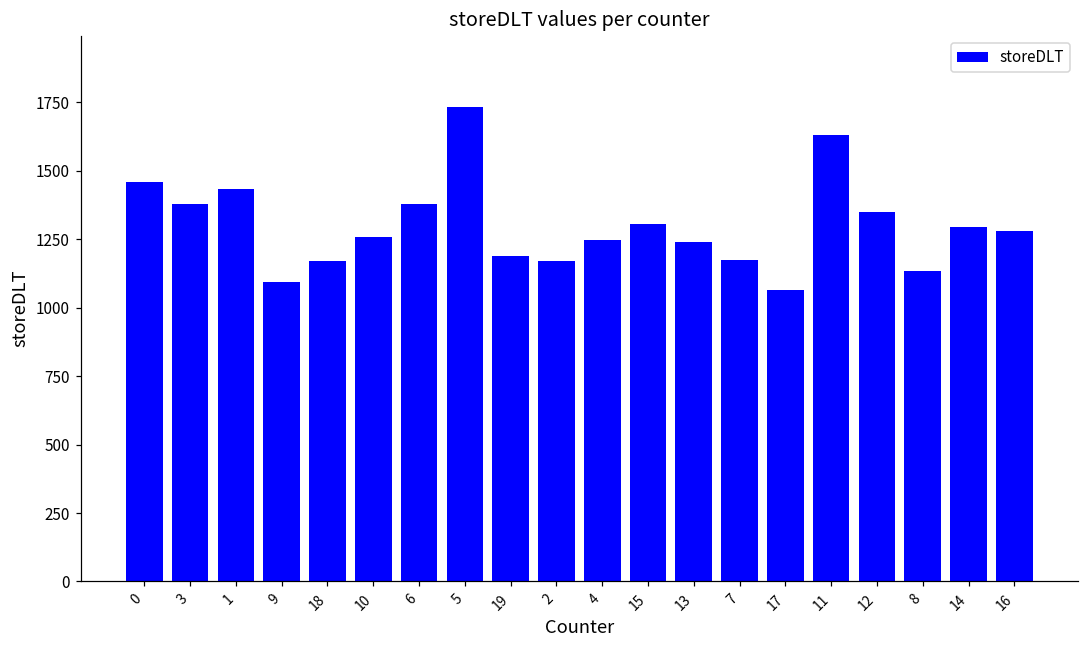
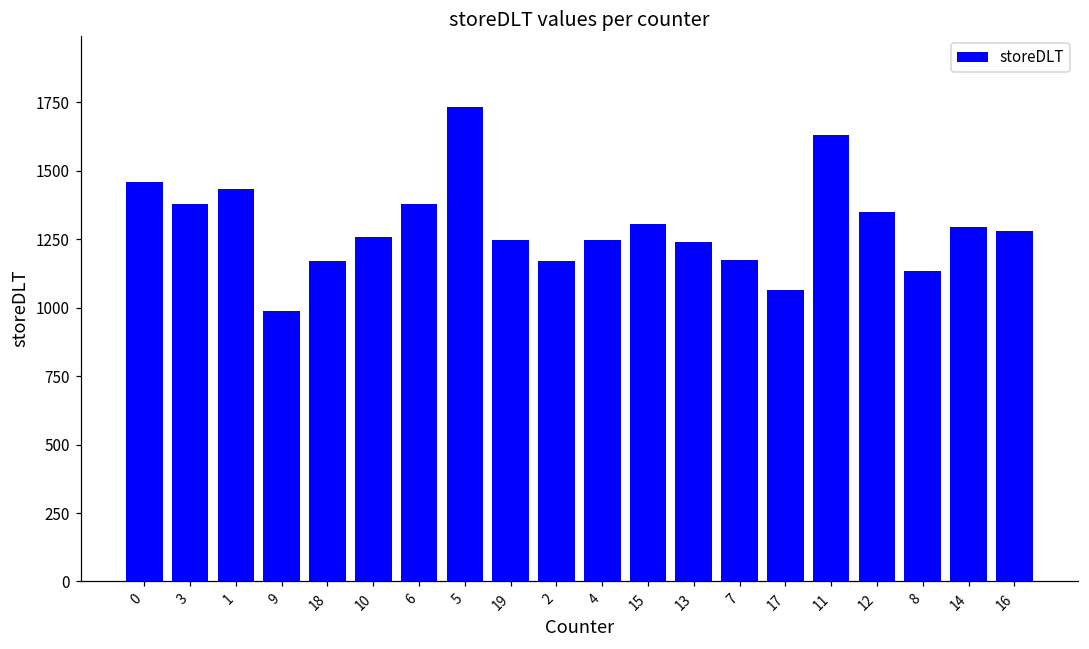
  {
    "0": 1460,
    "3": 1380,
    "1": 1440,
-   "9": 1100,
+   "9": 990,
    "18": 1170,
    "10": 1260,
    "6": 1380,
    "5": 1730,
-   "19": 1190,
+   "19": 1250,
    "2": 1170,
    "4": 1250,
    "15": 1300,
    "13": 1240,
    "7": 1180,
    "17": 1060,
    "11": 1630,
    "12": 1350,
    "8": 1130,
    "14": 1290,
    "16": 1280
  }
